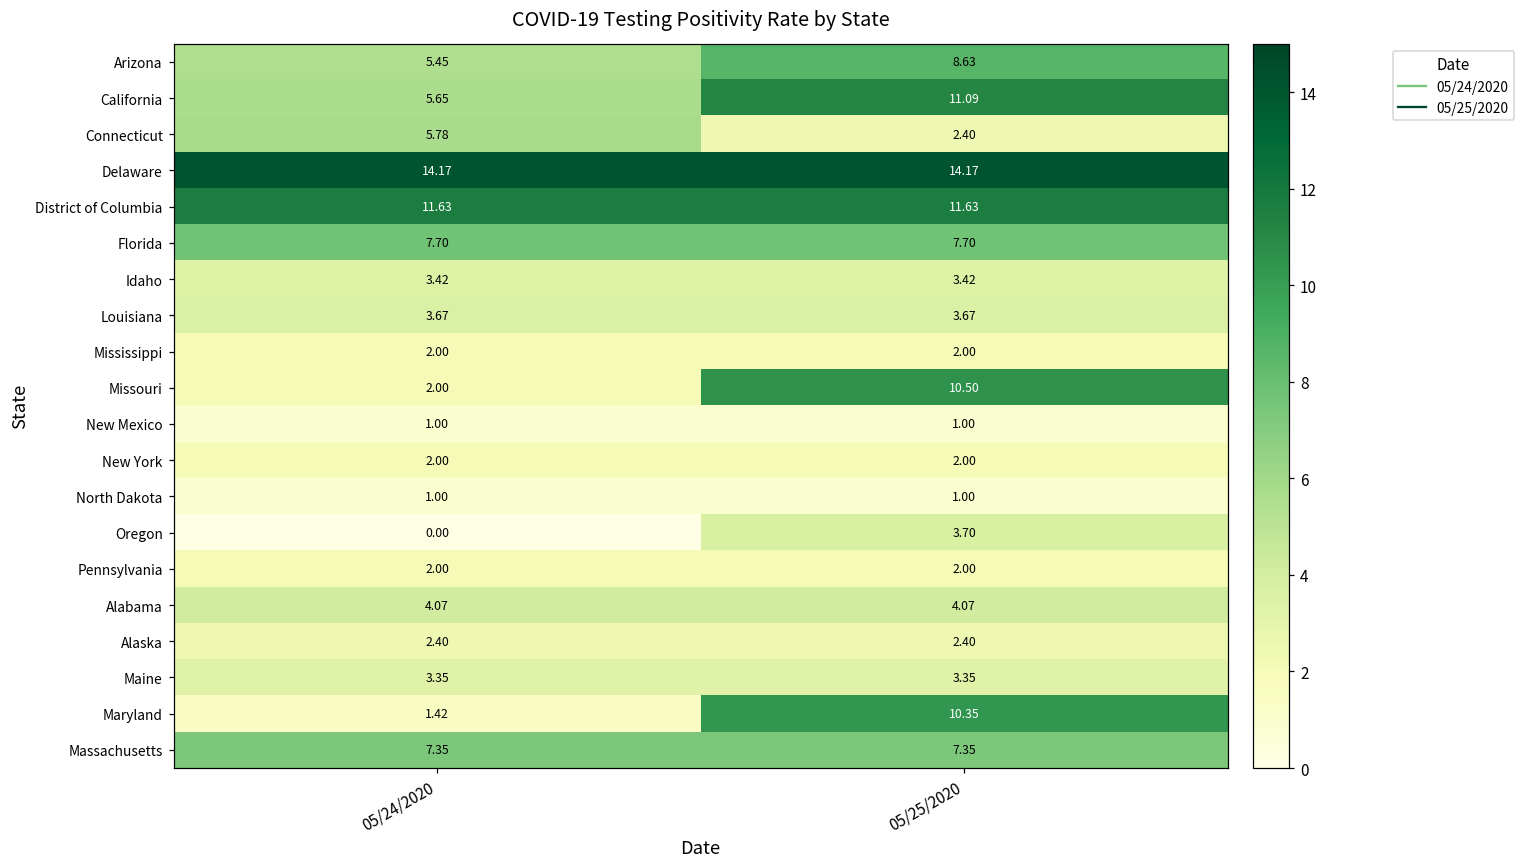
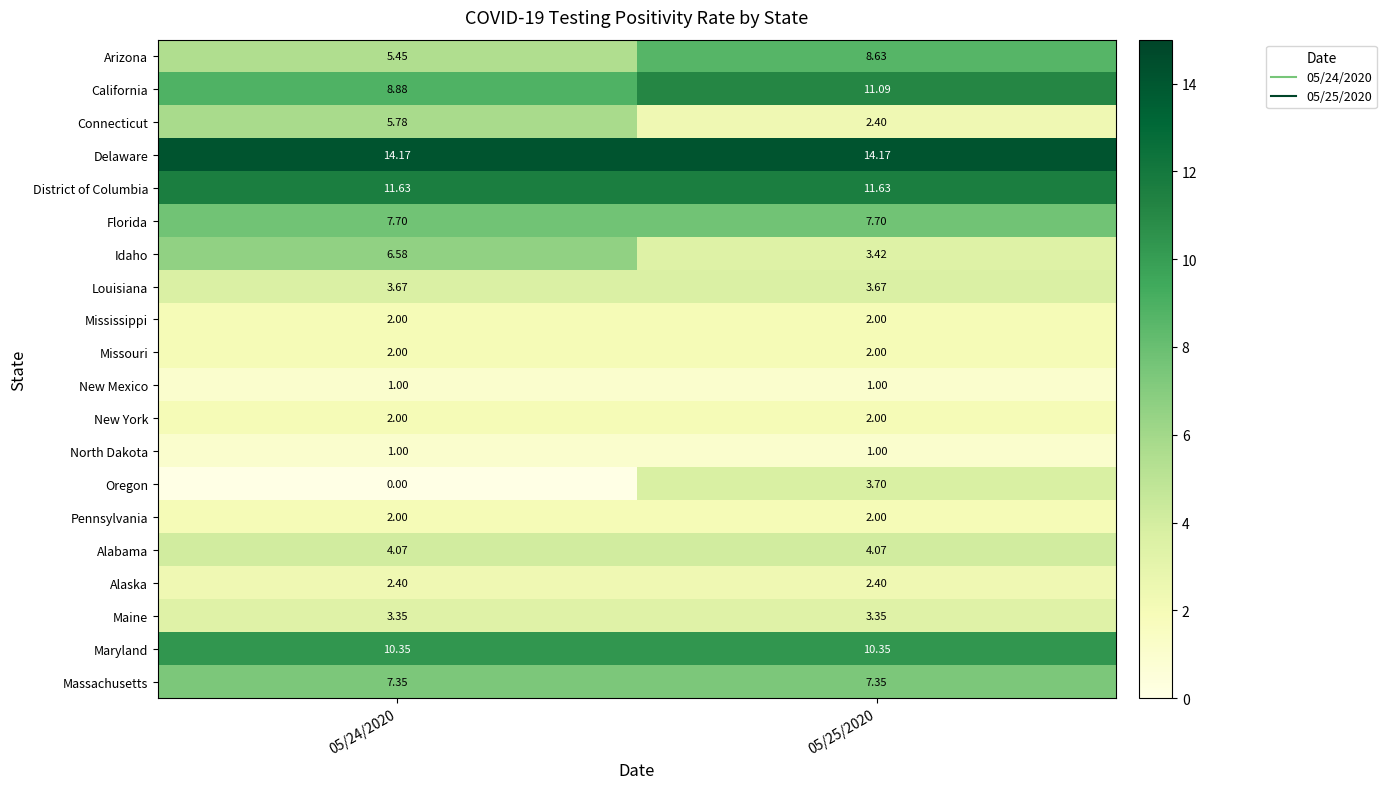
  {
    "Arizona": {
      "05/24/2020": 5.45,
      "05/25/2020": 8.63
    },
    "California": {
-     "05/24/2020": 5.65,
+     "05/24/2020": 8.88,
      "05/25/2020": 11.09
    },
    "Connecticut": {
      "05/24/2020": 5.78,
      "05/25/2020": 2.40
    },
    "Delaware": {
      "05/24/2020": 14.17,
      "05/25/2020": 14.17
    },
    "District of Columbia": {
      "05/24/2020": 11.63,
      "05/25/2020": 11.63
    },
    "Florida": {
      "05/24/2020": 7.70,
      "05/25/2020": 7.70
    },
    "Idaho": {
-     "05/24/2020": 3.42,
+     "05/24/2020": 6.58,
      "05/25/2020": 3.42
    },
    "Louisiana": {
      "05/24/2020": 3.67,
      "05/25/2020": 3.67
    },
    "Mississippi": {
      "05/24/2020": 2.00,
      "05/25/2020": 2.00
    },
    "Missouri": {
      "05/24/2020": 2.00,
-     "05/25/2020": 10.50
+     "05/25/2020": 2.00
    },
    "New Mexico": {
      "05/24/2020": 1.00,
      "05/25/2020": 1.00
    },
    "New York": {
      "05/24/2020": 2.00,
      "05/25/2020": 2.00
    },
    "North Dakota": {
      "05/24/2020": 1.00,
      "05/25/2020": 1.00
    },
    "Oregon": {
      "05/24/2020": 0.00,
      "05/25/2020": 3.70
    },
    "Pennsylvania": {
      "05/24/2020": 2.00,
      "05/25/2020": 2.00
    },
    "Alabama": {
      "05/24/2020": 4.07,
      "05/25/2020": 4.07
    },
    "Alaska": {
      "05/24/2020": 2.40,
      "05/25/2020": 2.40
    },
    "Maine": {
      "05/24/2020": 3.35,
      "05/25/2020": 3.35
    },
    "Maryland": {
-     "05/24/2020": 1.42,
+     "05/24/2020": 10.35,
      "05/25/2020": 10.35
    },
    "Massachusetts": {
      "05/24/2020": 7.35,
      "05/25/2020": 7.35
    }
  }
